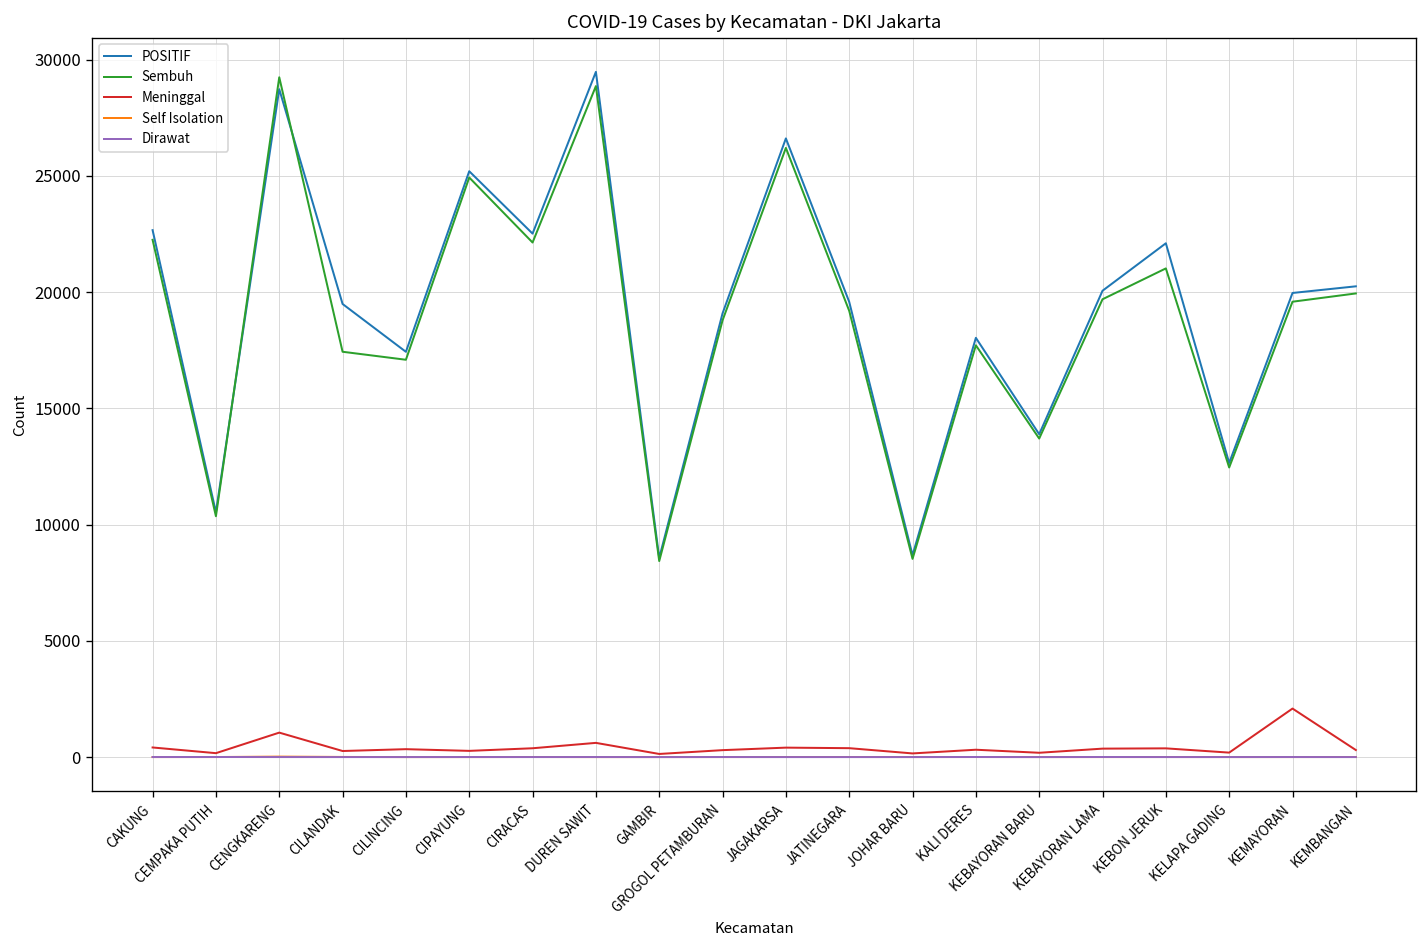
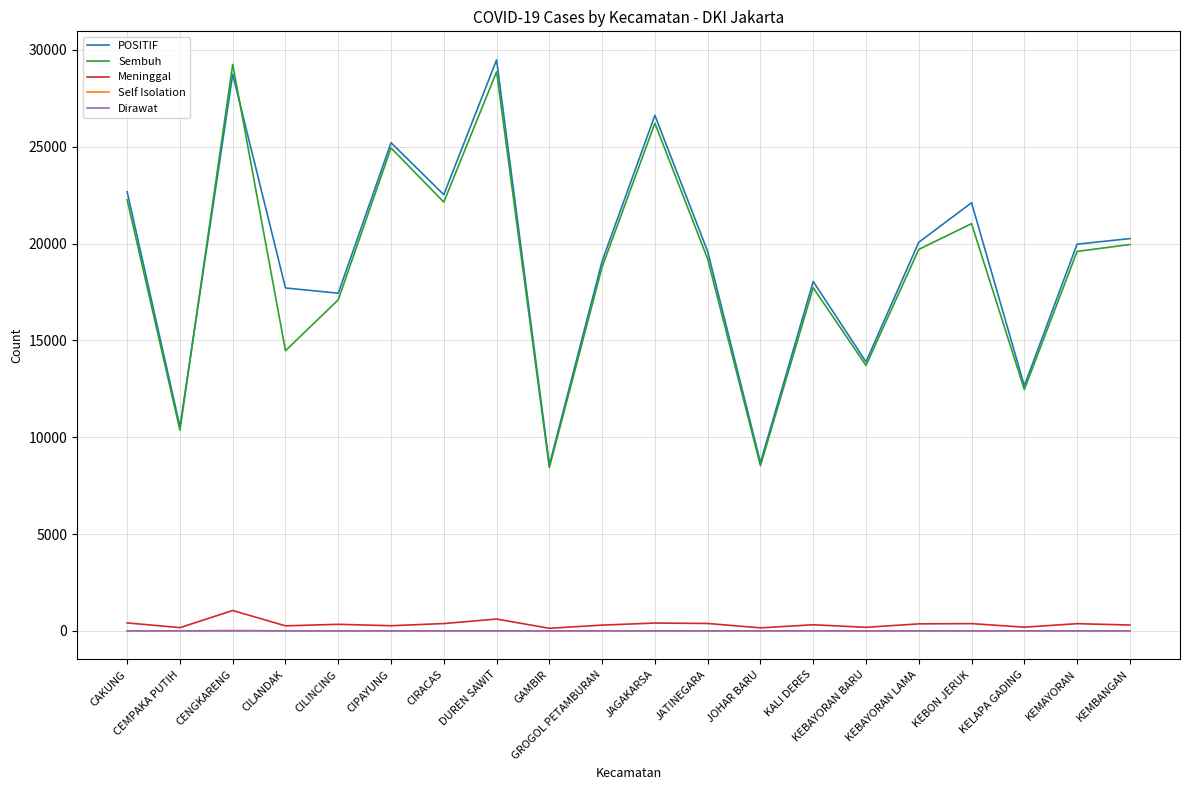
  {
    "POSITIF": {
      "CAKUNG": 22700,
      "CEMPAKA PUTIH": 10500,
      "CENGKARENG": 28700,
-     "CILANDAK": 19500,
+     "CILANDAK": 17700,
      "CILINCING": 17400,
      "CIPAYUNG": 25200,
      "CIRACAS": 22500,
      "DUREN SAWIT": 29500,
      "GAMBIR": 8600,
      "GROGOL PETAMBURAN": 19100,
      "JAGAKARSA": 26600,
      "JATINEGARA": 19600,
      "JOHAR BARU": 8700,
      "KALI DERES": 18000,
      "KEBAYORAN BARU": 13900,
      "KEBAYORAN LAMA": 20100,
      "KEBON JERUK": 22100,
      "KELAPA GADING": 12700,
      "KEMAYORAN": 20000,
      "KEMBANGAN": 20300
    },
    "Sembuh": {
      "CAKUNG": 22300,
      "CEMPAKA PUTIH": 10400,
      "CENGKARENG": 29200,
-     "CILANDAK": 17400,
+     "CILANDAK": 14500,
      "CILINCING": 17100,
      "CIPAYUNG": 24900,
      "CIRACAS": 22100,
      "DUREN SAWIT": 28900,
      "GAMBIR": 8400,
      "GROGOL PETAMBURAN": 18800,
      "JAGAKARSA": 26200,
      "JATINEGARA": 19200,
      "JOHAR BARU": 8500,
      "KALI DERES": 17700,
      "KEBAYORAN BARU": 13700,
      "KEBAYORAN LAMA": 19700,
      "KEBON JERUK": 21000,
      "KELAPA GADING": 12500,
      "KEMAYORAN": 19600,
      "KEMBANGAN": 19900
    },
    "Meninggal": {
      "CAKUNG": 400,
      "CEMPAKA PUTIH": 200,
      "CENGKARENG": 1100,
      "CILANDAK": 300,
      "CILINCING": 300,
      "CIPAYUNG": 300,
      "CIRACAS": 400,
      "DUREN SAWIT": 600,
      "GAMBIR": 100,
      "GROGOL PETAMBURAN": 300,
      "JAGAKARSA": 400,
      "JATINEGARA": 400,
      "JOHAR BARU": 200,
      "KALI DERES": 300,
      "KEBAYORAN BARU": 200,
      "KEBAYORAN LAMA": 400,
      "KEBON JERUK": 400,
      "KELAPA GADING": 200,
-     "KEMAYORAN": 2100,
+     "KEMAYORAN": 400,
      "KEMBANGAN": 300
    }
  }
